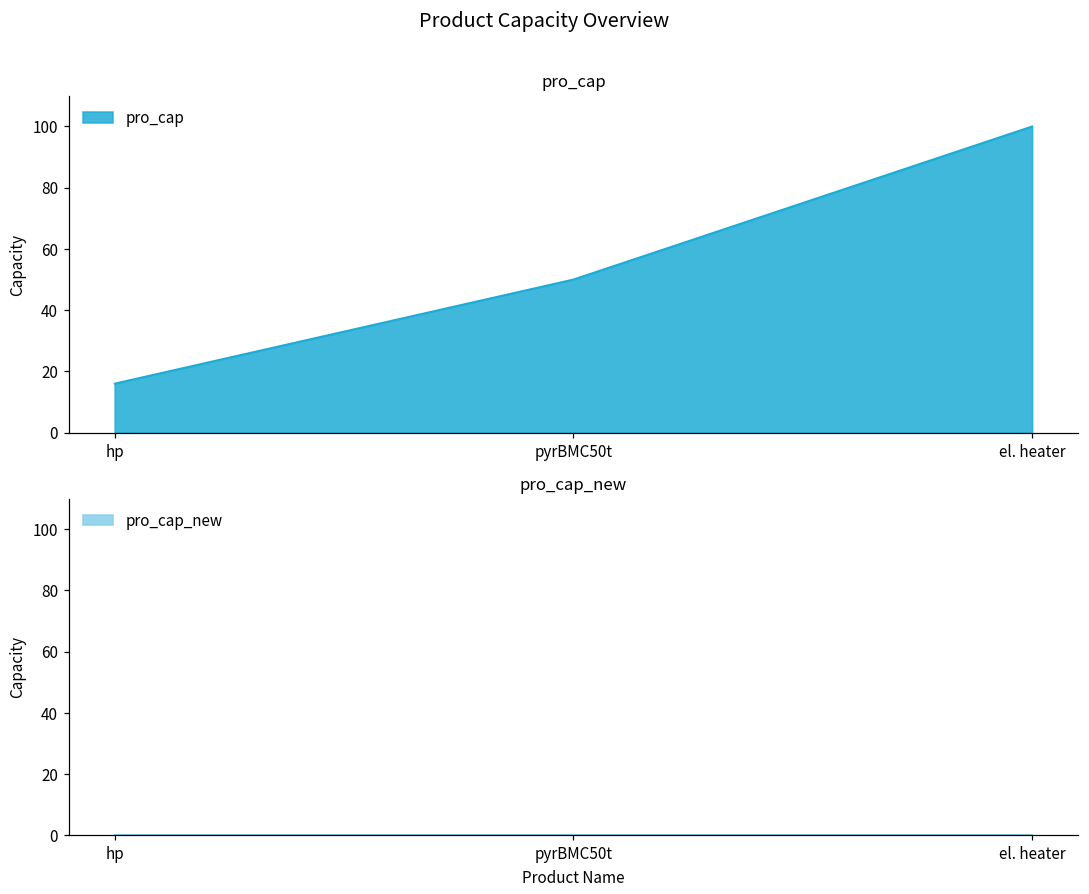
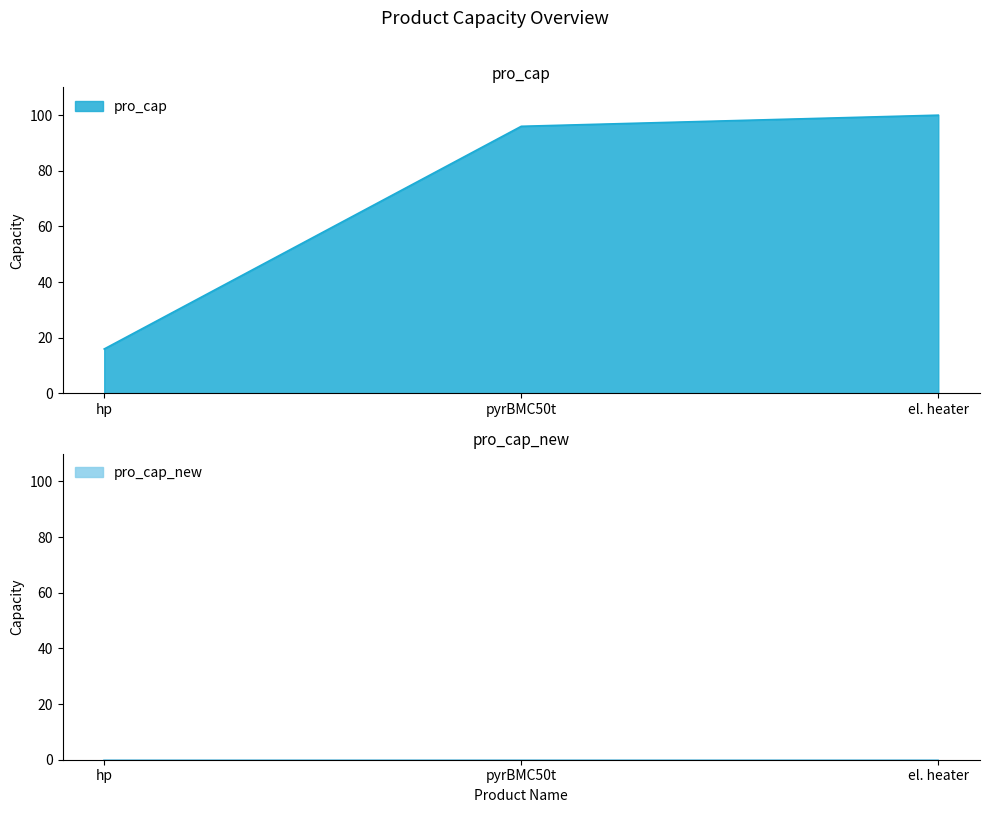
  {
    "pro_cap": {
      "hp": 16,
-     "pyrBMC50t": 50,
+     "pyrBMC50t": 96,
      "el. heater": 100
    },
    "pro_cap_new": {
      "hp": 0,
      "pyrBMC50t": 0,
      "el. heater": 0
    }
  }
